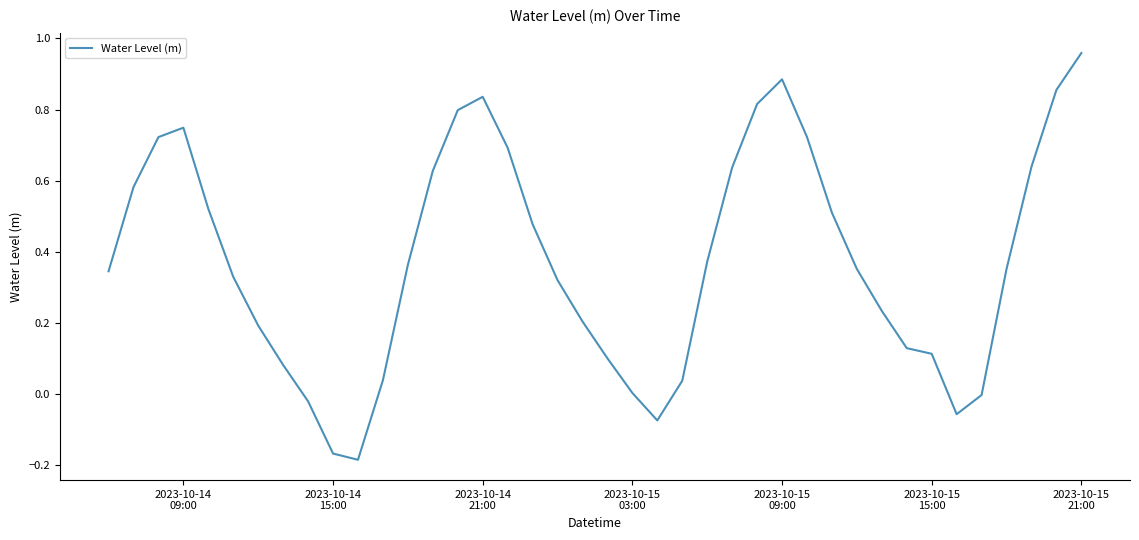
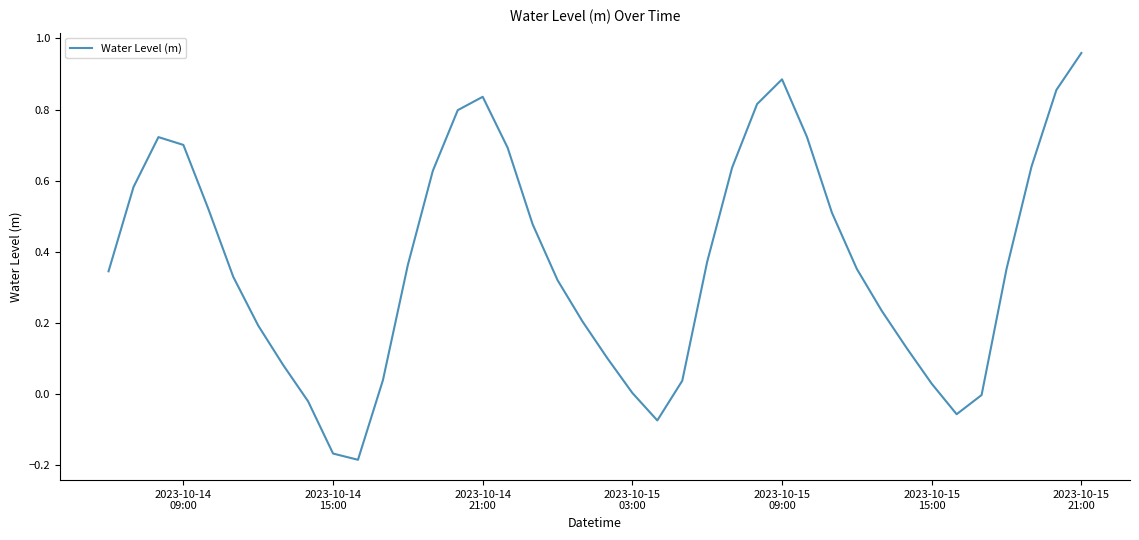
  {
-   "2023-10-14 09:00": 0.75,
+   "2023-10-14 09:00": 0.70,
    "2023-10-14 15:00": -0.17,
    "2023-10-14 21:00": 0.84,
    "2023-10-15 03:00": 0.00,
    "2023-10-15 09:00": 0.88,
-   "2023-10-15 15:00": 0.11,
+   "2023-10-15 15:00": 0.03,
    "2023-10-15 21:00": 0.96
  }
